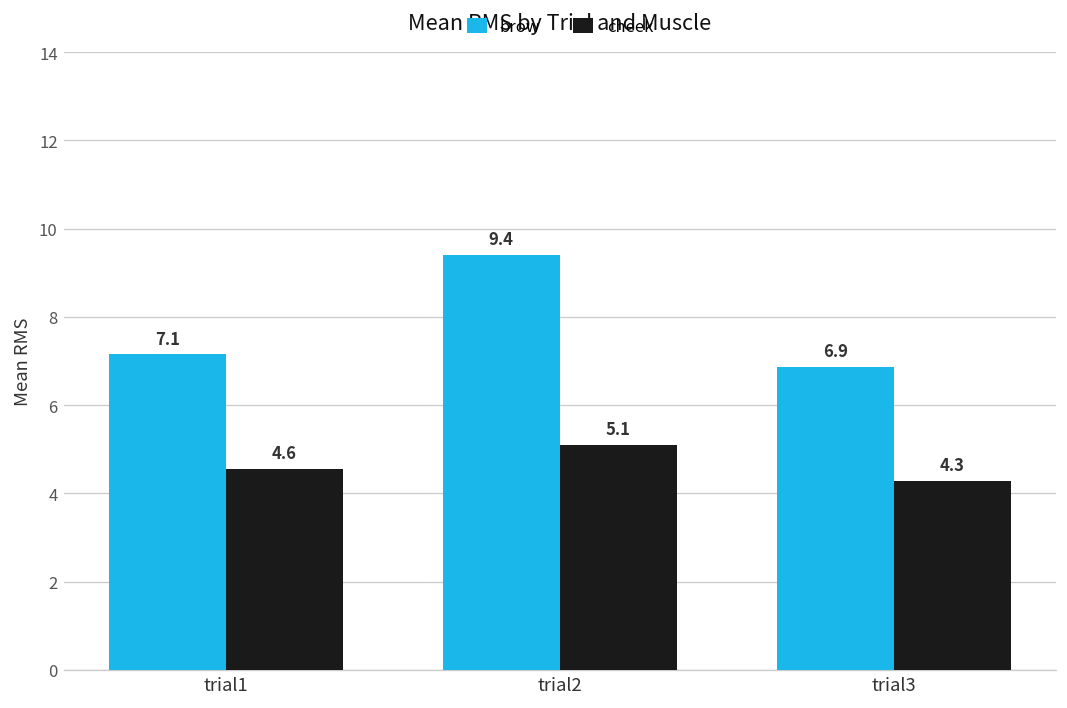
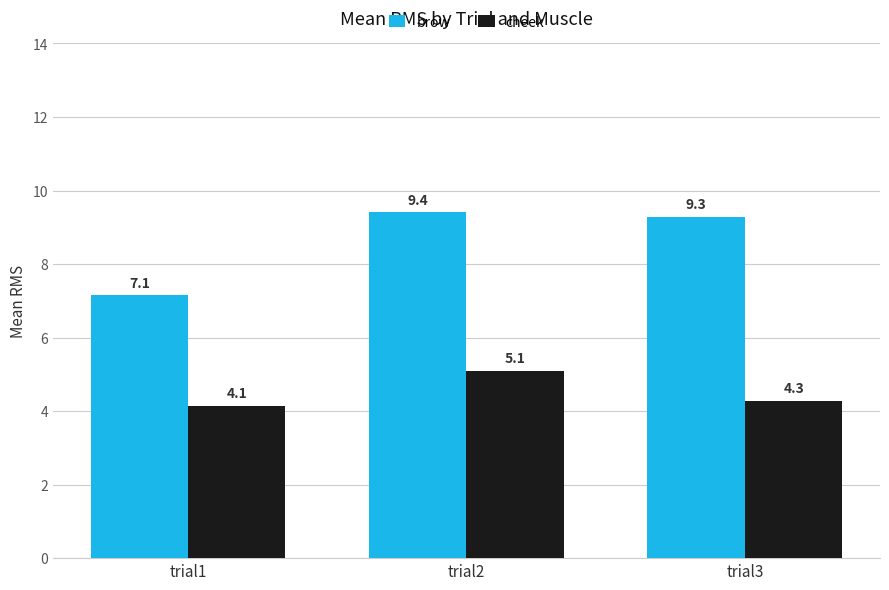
  {
    "brow": {
      "trial1": 7.1,
      "trial2": 9.4,
-     "trial3": 6.9
+     "trial3": 9.3
    },
    "cheek": {
-     "trial1": 4.6,
+     "trial1": 4.1,
      "trial2": 5.1,
      "trial3": 4.3
    }
  }
